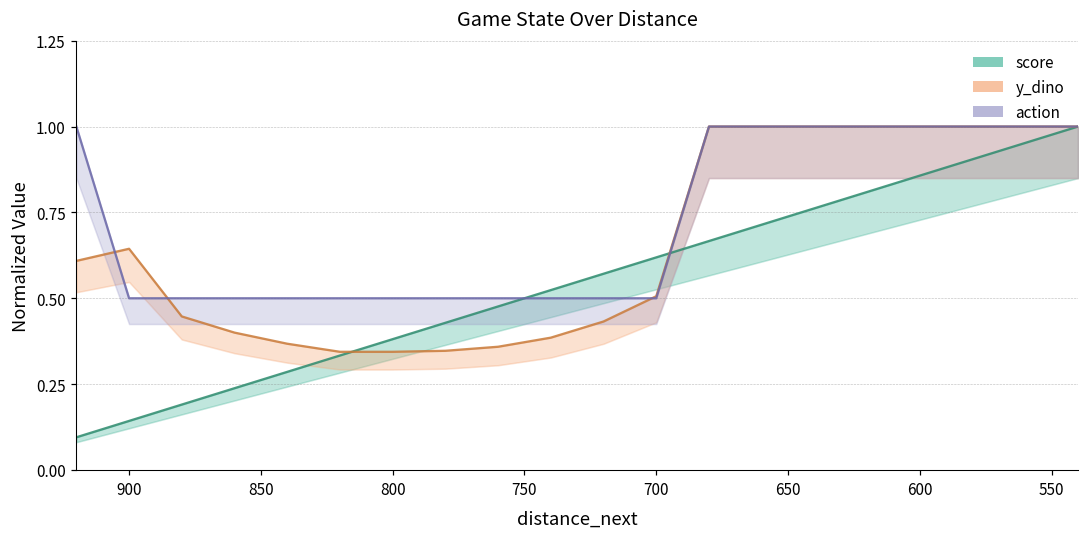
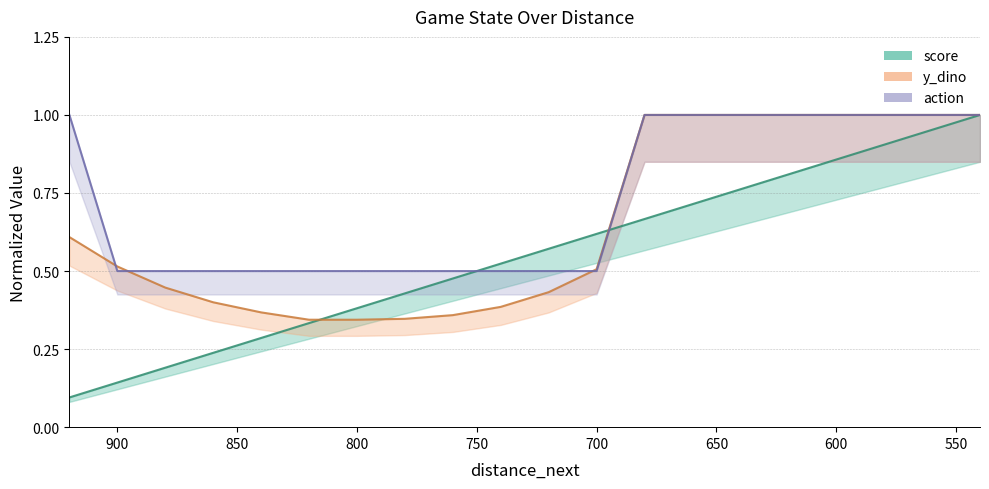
  {
    "y_dino": {
-     "900": 0.64,
+     "900": 0.51,
      "800": 0.34
    }
  }
